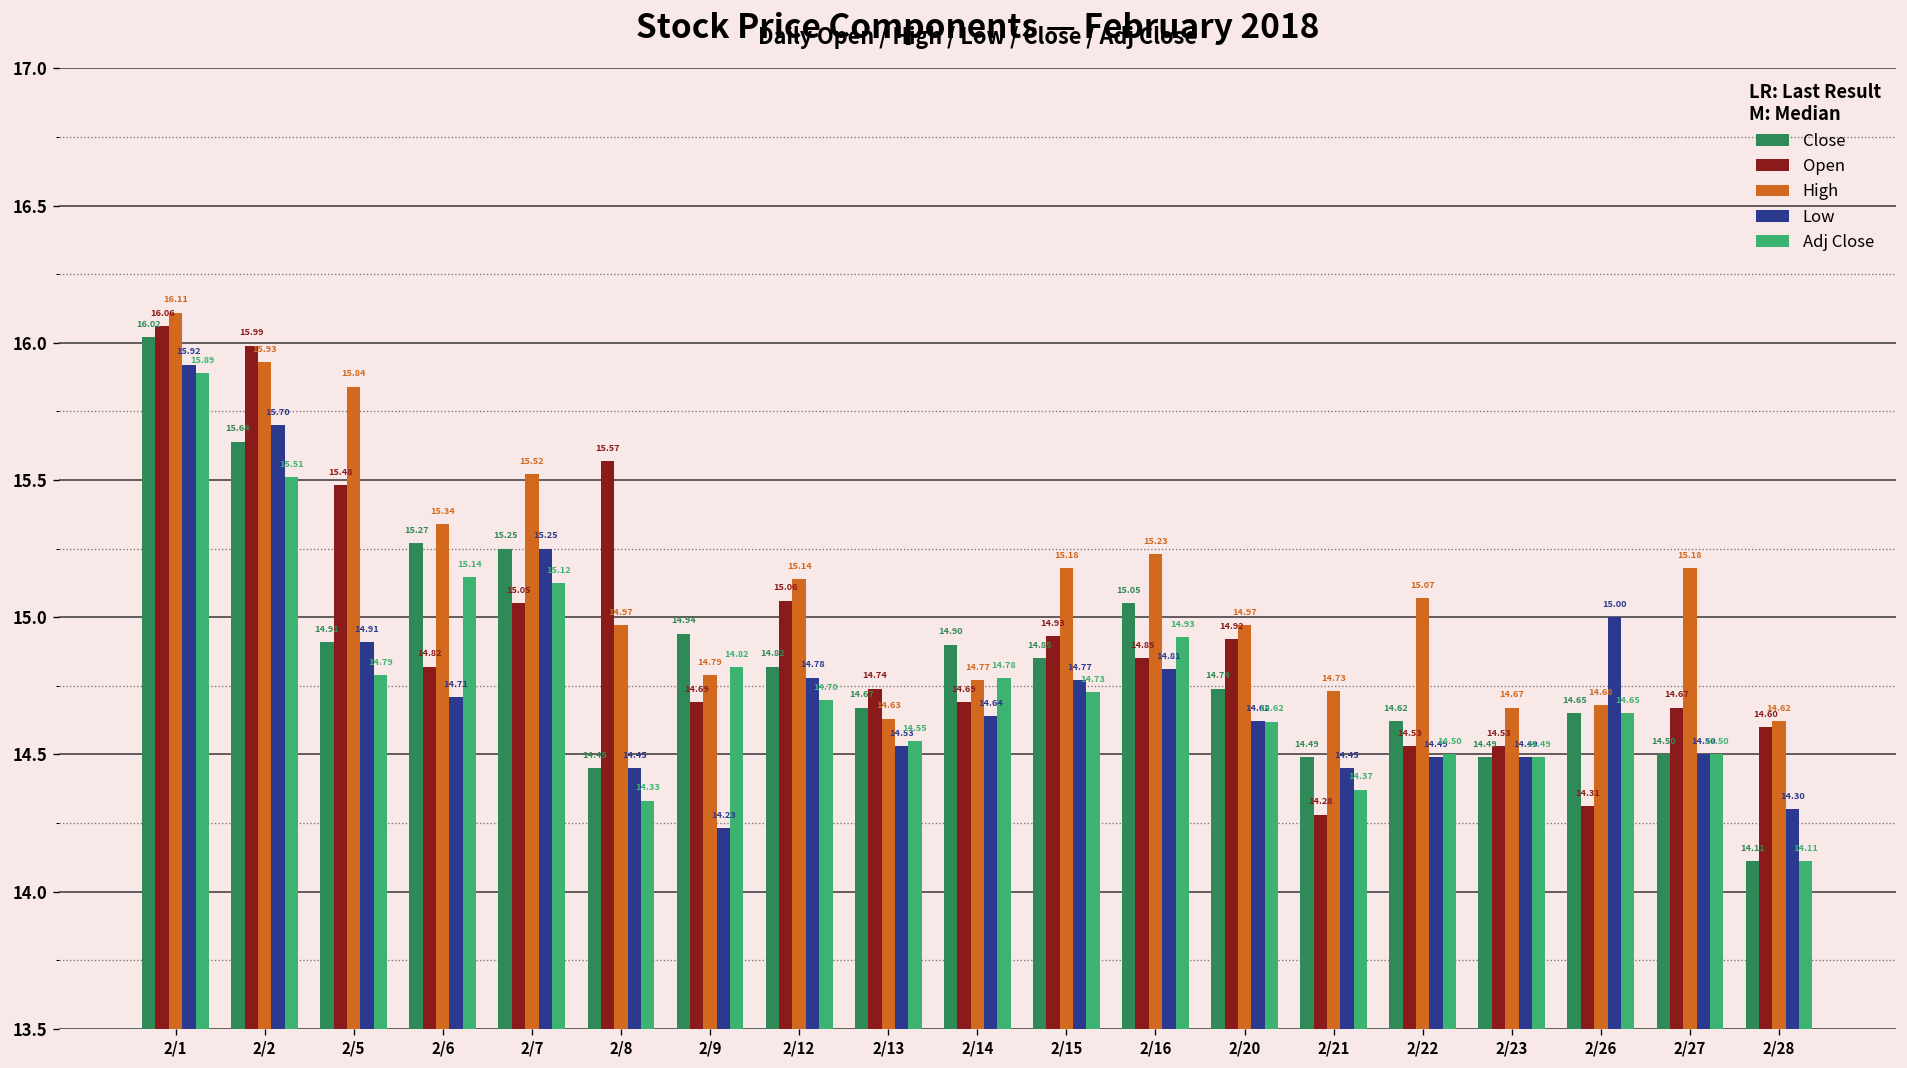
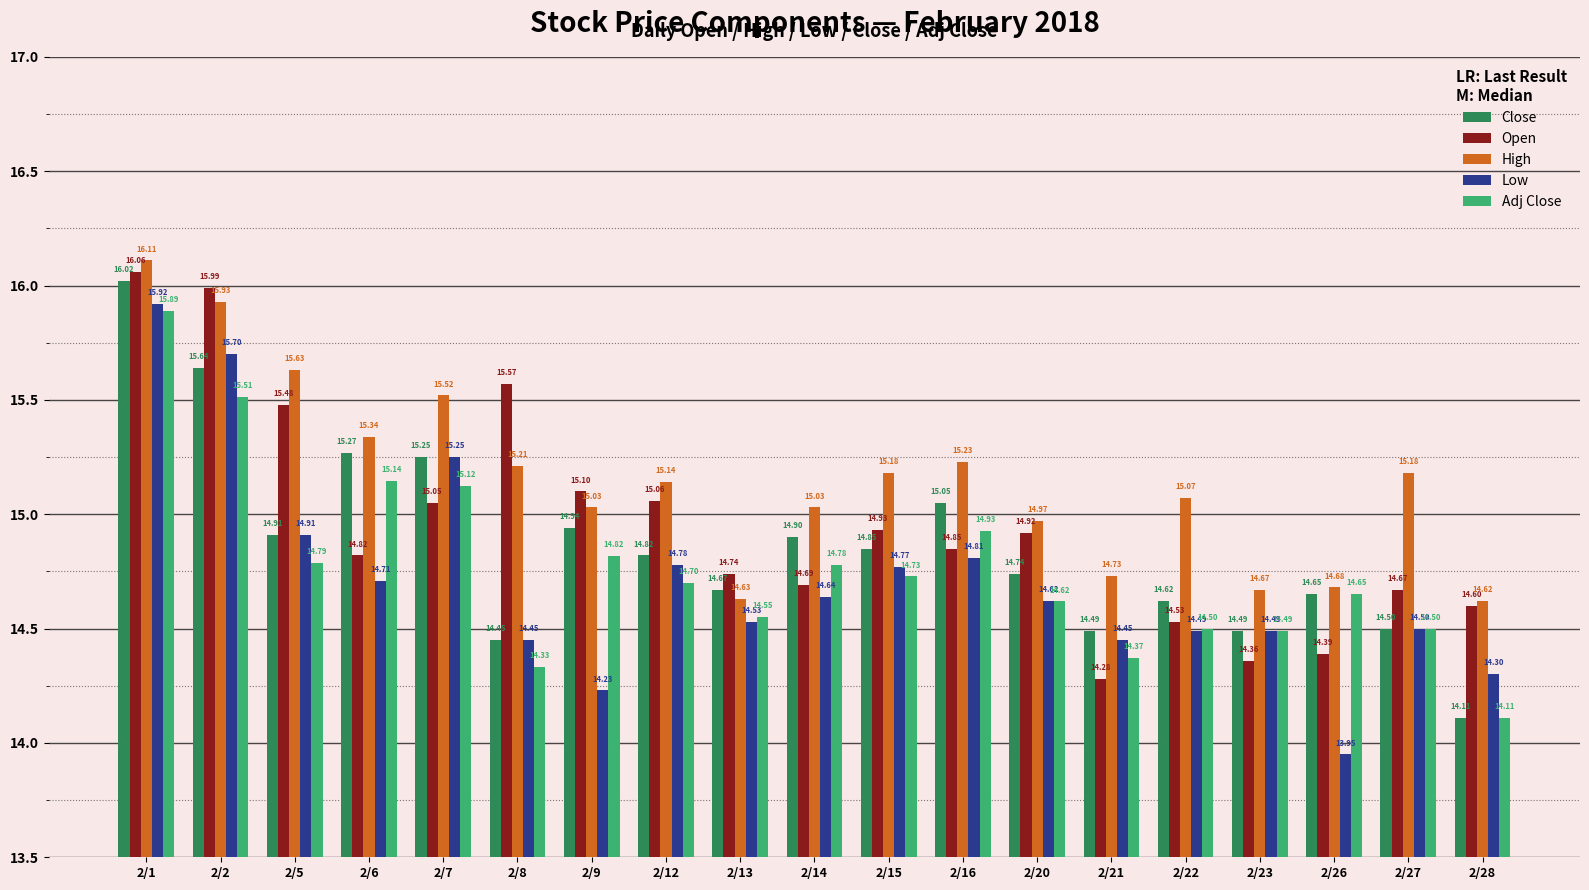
  {
    "Open": {
      "2/1": 16.06,
      "2/2": 15.99,
      "2/5": 15.48,
      "2/6": 14.82,
      "2/7": 15.05,
      "2/8": 15.57,
-     "2/9": 14.69,
+     "2/9": 15.10,
      "2/12": 15.06,
      "2/13": 14.74,
      "2/14": 14.69,
      "2/15": 14.93,
      "2/16": 14.85,
      "2/20": 14.92,
      "2/21": 14.28,
      "2/22": 14.53,
-     "2/23": 14.53,
-     "2/26": 14.31,
+     "2/23": 14.36,
+     "2/26": 14.39,
      "2/27": 14.67
    },
    "High": {
      "2/1": 16.11,
      "2/2": 15.93,
-     "2/5": 15.84,
+     "2/5": 15.63,
      "2/6": 15.34,
      "2/7": 15.52,
-     "2/8": 14.97,
-     "2/9": 14.79,
+     "2/8": 15.21,
+     "2/9": 15.03,
      "2/12": 15.14,
      "2/13": 14.63,
-     "2/14": 14.77,
+     "2/14": 15.03,
      "2/15": 15.18,
      "2/16": 15.23,
      "2/20": 14.97,
      "2/21": 14.73,
      "2/22": 15.07,
      "2/23": 14.67,
      "2/26": 14.68,
      "2/27": 15.18
    },
    "Low": {
      "2/1": 15.92,
      "2/2": 15.70,
      "2/5": 14.91,
      "2/6": 14.71,
      "2/7": 15.25,
      "2/8": 14.45,
      "2/9": 14.23,
      "2/12": 14.78,
      "2/14": 14.64,
      "2/15": 14.77,
      "2/16": 14.81,
      "2/21": 14.45,
-     "2/26": 15.00,
+     "2/26": 13.95,
      "2/28": 14.30
    }
  }
